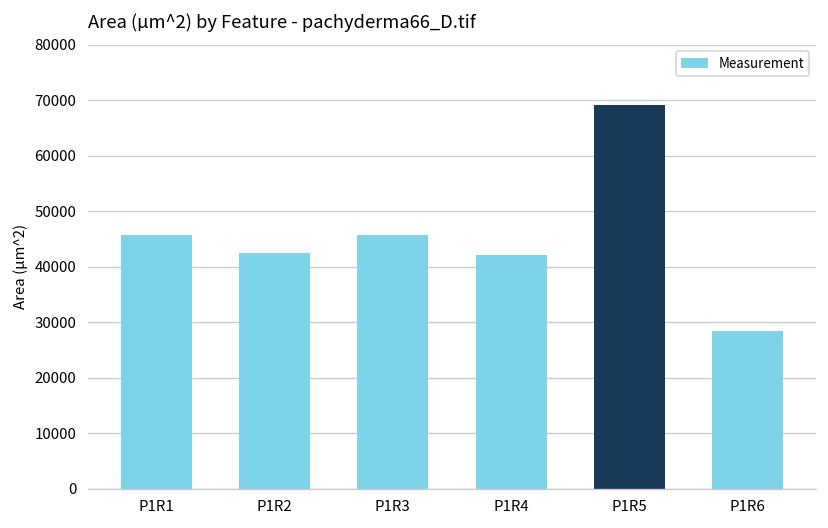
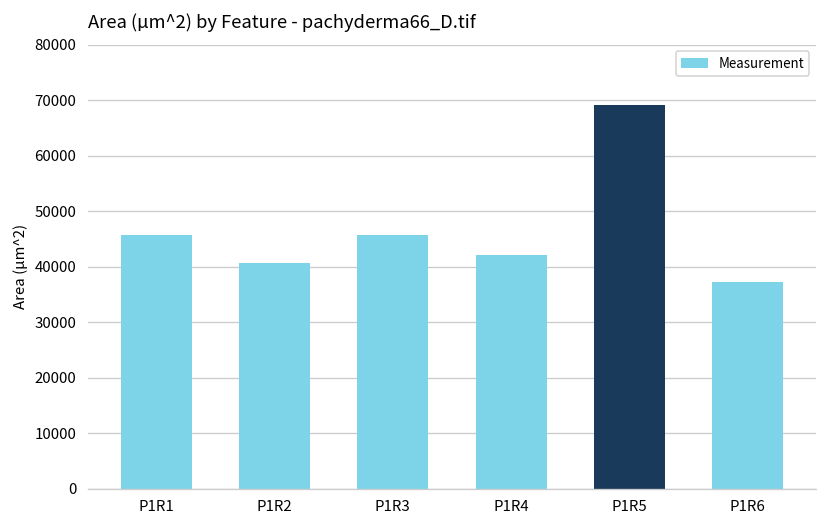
  {
    "P1R1": 46000,
-   "P1R2": 43000,
+   "P1R2": 41000,
    "P1R3": 46000,
    "P1R4": 42000,
    "P1R5": 69000,
-   "P1R6": 28000
+   "P1R6": 37000
  }
